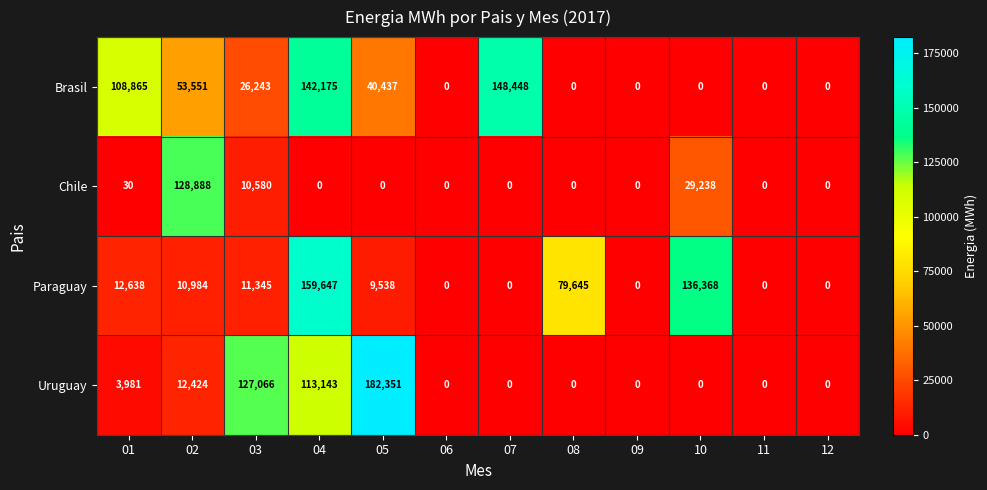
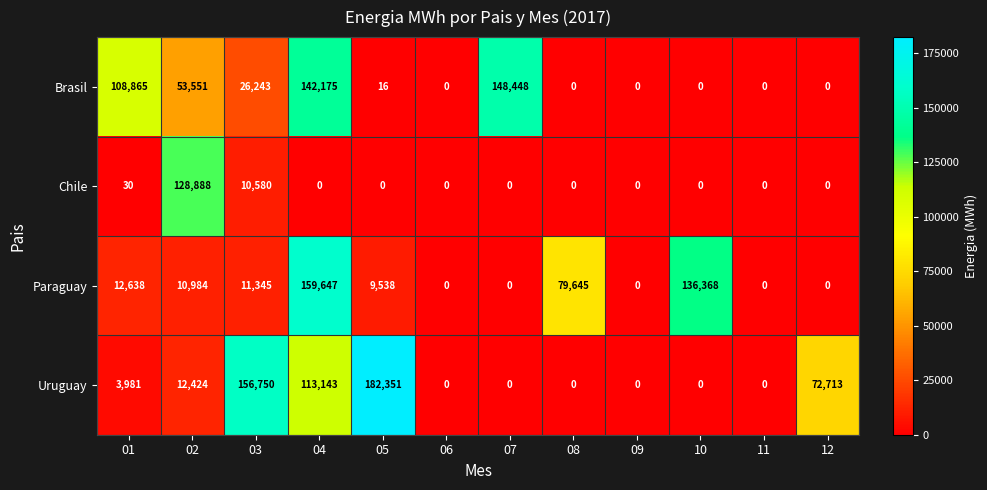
  {
    "Brasil": {
      "01": "108,865",
      "02": "53,551",
      "03": "26,243",
      "04": "142,175",
-     "05": "40,437",
+     "05": "16",
      "06": "0",
      "07": "148,448",
      "08": "0",
      "09": "0",
      "10": "0",
      "11": "0",
      "12": "0"
    },
    "Chile": {
      "01": "30",
      "02": "128,888",
      "03": "10,580",
      "04": "0",
      "05": "0",
      "06": "0",
      "07": "0",
      "08": "0",
      "09": "0",
-     "10": "29,238",
+     "10": "0",
      "11": "0",
      "12": "0"
    },
    "Paraguay": {
      "01": "12,638",
      "02": "10,984",
      "03": "11,345",
      "04": "159,647",
      "05": "9,538",
      "06": "0",
      "07": "0",
      "08": "79,645",
      "09": "0",
      "10": "136,368",
      "11": "0",
      "12": "0"
    },
    "Uruguay": {
      "01": "3,981",
      "02": "12,424",
-     "03": "127,066",
+     "03": "156,750",
      "04": "113,143",
      "05": "182,351",
      "06": "0",
      "07": "0",
      "08": "0",
      "09": "0",
      "10": "0",
      "11": "0",
-     "12": "0"
+     "12": "72,713"
    }
  }
